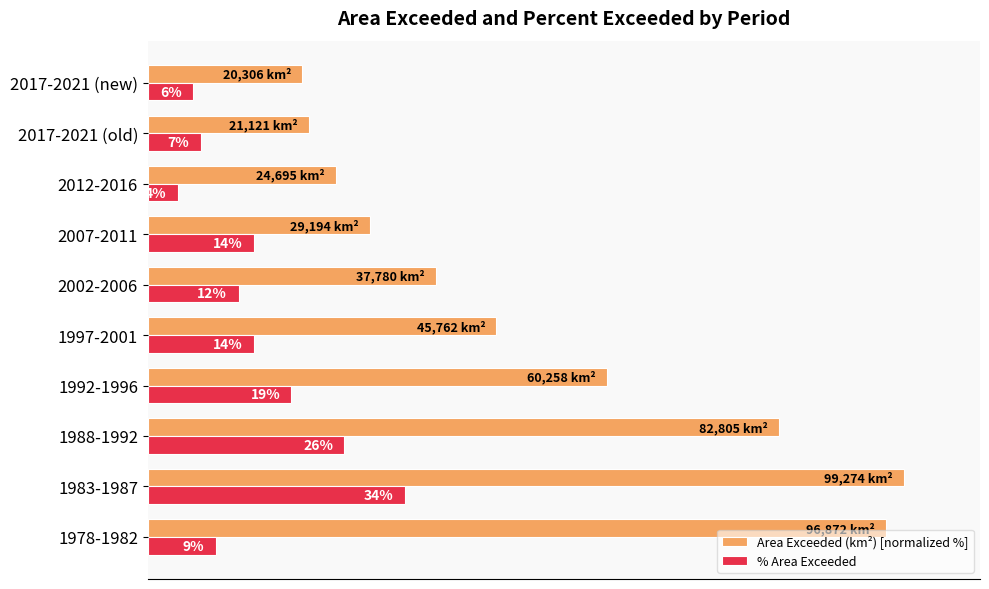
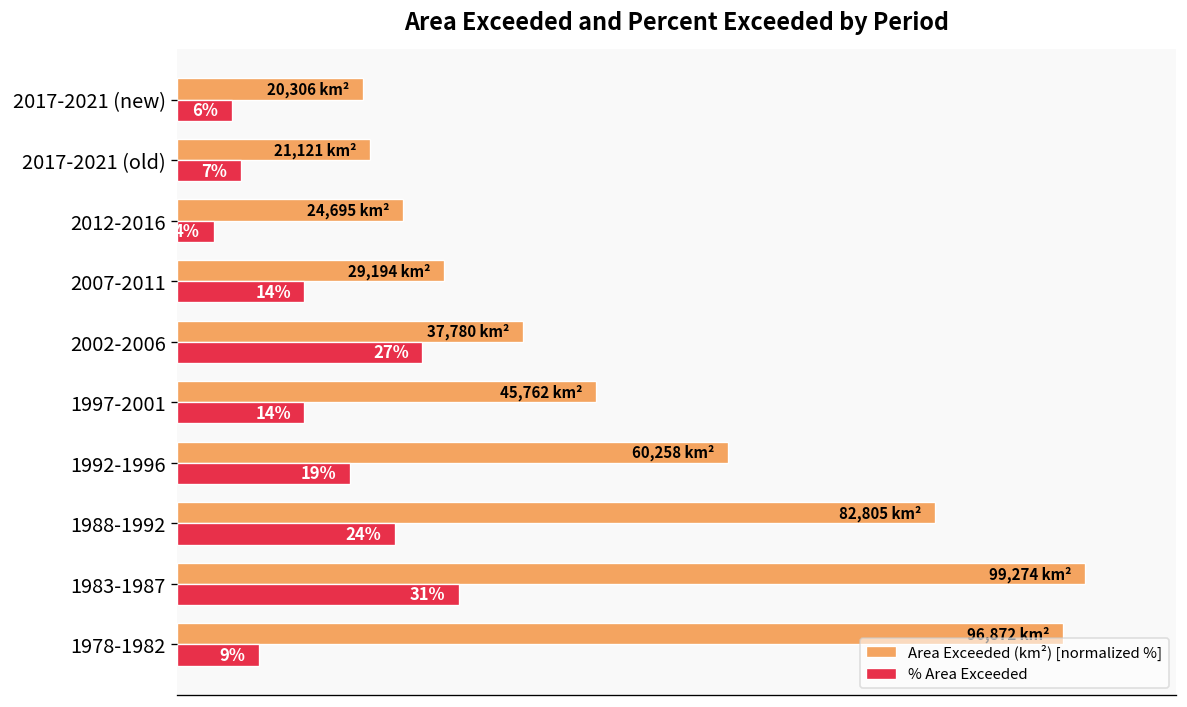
  {
    "% Area Exceeded": {
      "2017-2021 (new)": "6%",
      "2017-2021 (old)": "7%",
      "2012-2016": "4%",
      "2007-2011": "14%",
-     "2002-2006": "12%",
+     "2002-2006": "27%",
      "1997-2001": "14%",
      "1992-1996": "19%",
-     "1988-1992": "26%",
-     "1983-1987": "34%",
+     "1988-1992": "24%",
+     "1983-1987": "31%",
      "1978-1982": "9%"
    }
  }
